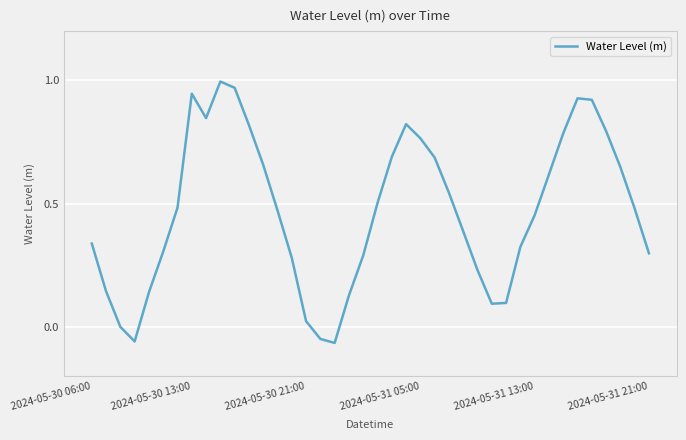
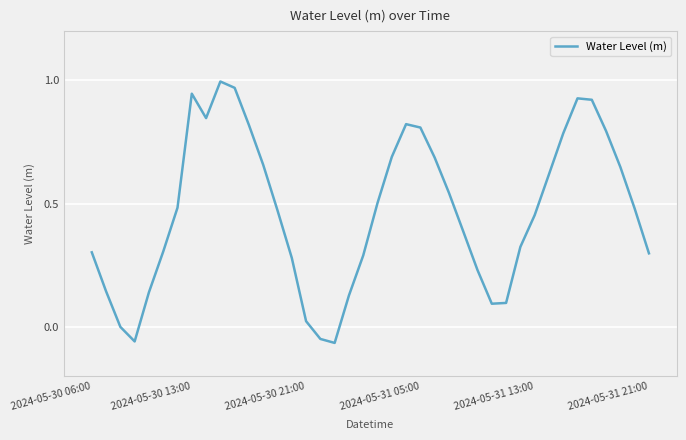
  {
-   "2024-05-30 06:00": 0.34,
+   "2024-05-30 06:00": 0.30,
    "2024-05-30 13:00": 0.95,
    "2024-05-30 21:00": 0.02,
-   "2024-05-31 05:00": 0.76,
+   "2024-05-31 05:00": 0.81,
    "2024-05-31 13:00": 0.45,
    "2024-05-31 21:00": 0.30
  }
